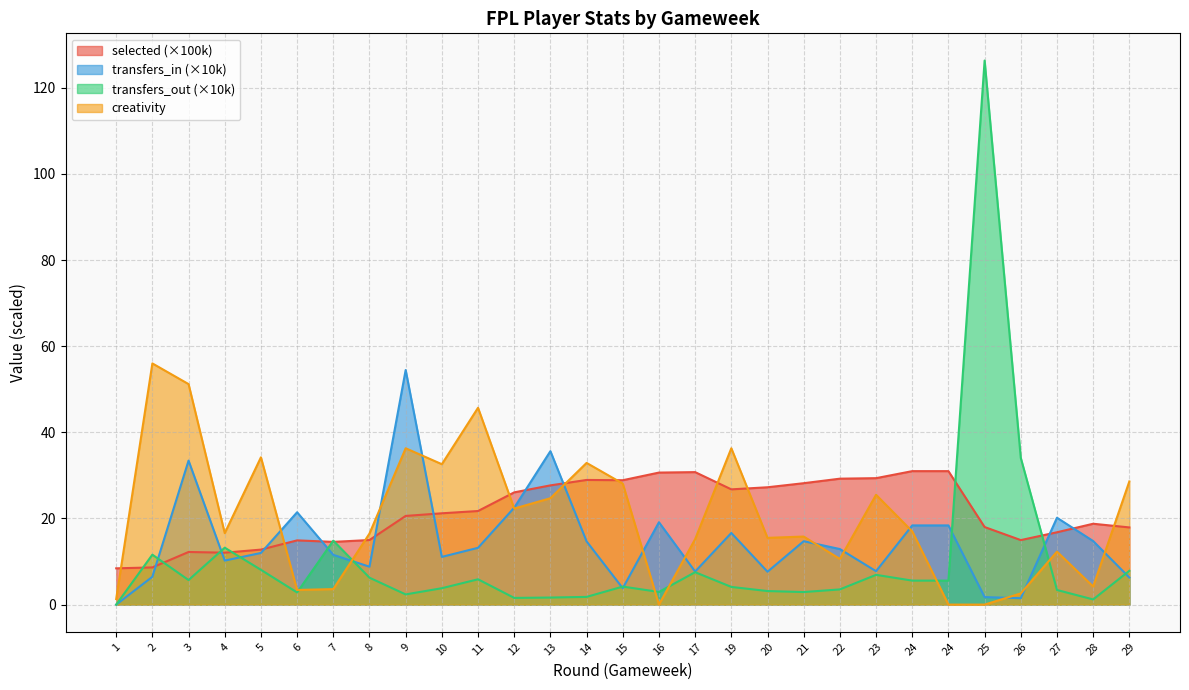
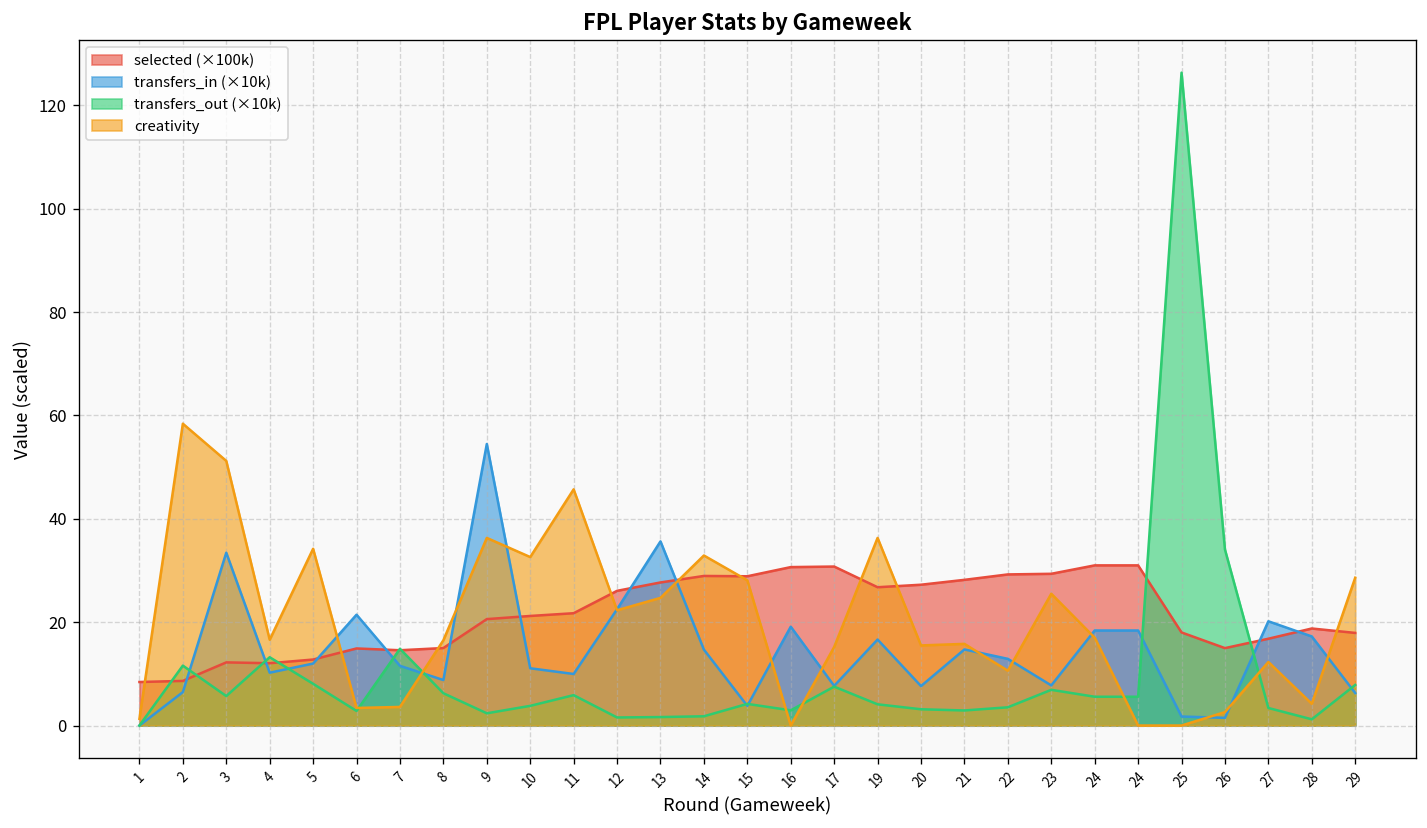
  {
    "selected (×100k)": {
      "1": 8,
      "2": 9,
      "3": 12,
      "4": 12,
      "5": 13,
      "6": 15,
      "8": 15,
      "9": 21,
      "10": 21,
      "11": 22,
      "12": 26,
      "13": 28,
      "14": 29,
      "15": 29,
      "16": 31,
      "17": 31,
      "19": 27,
      "20": 27,
      "21": 28,
      "22": 29,
      "23": 29,
      "25": 18,
      "26": 15,
      "27": 17,
      "28": 19,
      "29": 18
    },
    "transfers_in (×10k)": {
      "2": 6,
      "3": 33,
      "4": 10,
      "5": 12,
      "6": 21,
      "7": 12,
      "8": 9,
      "9": 54,
      "10": 11,
-     "11": 13,
+     "11": 10,
      "13": 36,
      "14": 15,
      "16": 19,
      "19": 17,
      "20": 8,
      "21": 15,
      "22": 13,
      "23": 8,
      "25": 2,
      "26": 1,
      "27": 20,
-     "28": 15,
+     "28": 17,
      "29": 6
    },
    "transfers_out (×10k)": {
      "2": 12,
      "3": 6,
      "4": 13,
      "5": 8,
      "8": 6,
      "9": 2,
      "10": 4,
      "11": 6,
      "12": 2,
      "13": 2,
      "14": 2,
      "16": 3,
      "19": 4,
      "20": 3,
      "21": 3,
      "22": 4,
      "23": 7,
      "25": 126,
      "26": 34,
      "27": 3,
      "28": 1,
      "29": 8
    },
    "creativity": {
      "1": 1,
-     "2": 56,
+     "2": 58,
      "3": 51,
      "4": 17,
      "5": 34,
      "7": 4,
      "8": 17,
      "9": 36,
      "10": 33,
      "11": 46,
      "13": 25,
      "14": 33,
      "15": 28,
      "16": 0,
      "17": 15,
      "19": 36,
      "20": 16,
      "21": 16,
      "22": 11,
      "23": 26,
      "25": 0,
      "26": 3,
      "27": 12,
      "28": 4,
      "29": 29
    }
  }
